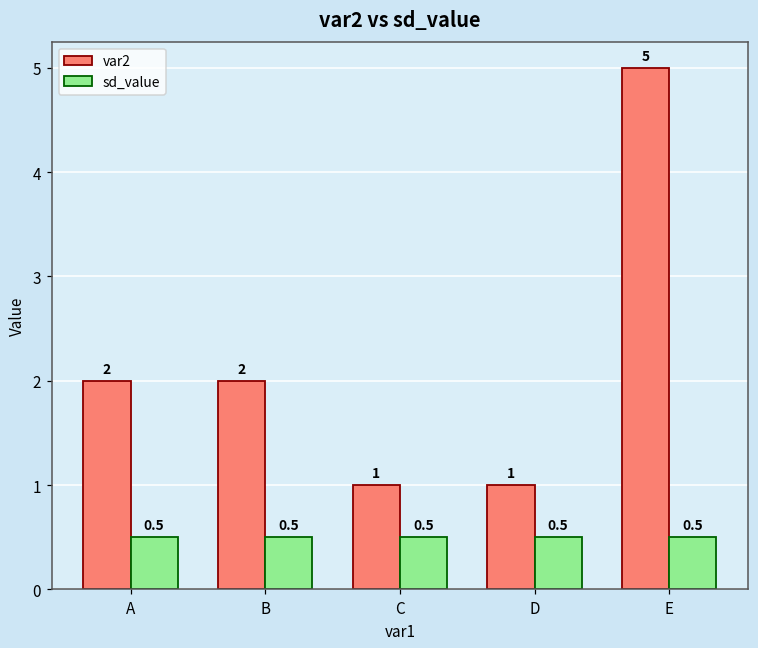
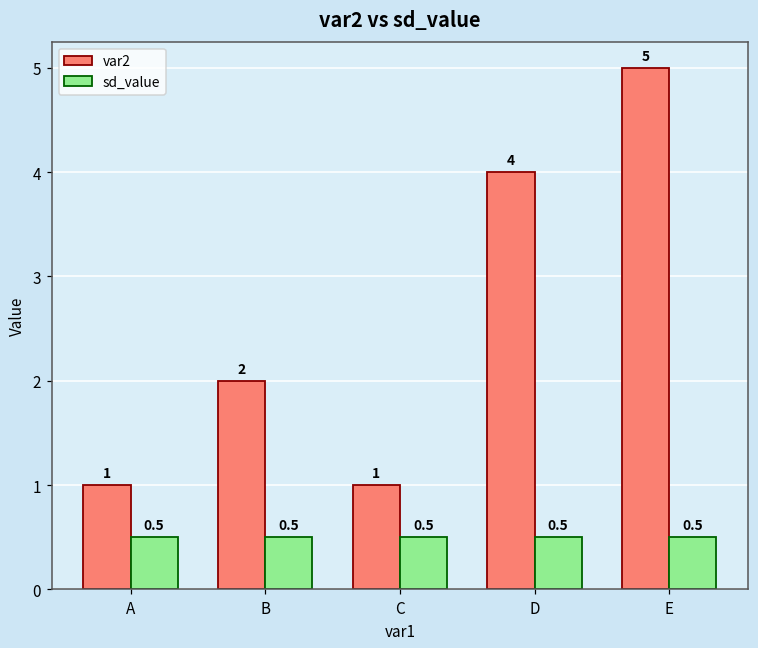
  {
    "var2": {
-     "A": 2,
+     "A": 1,
      "B": 2,
      "C": 1,
-     "D": 1,
+     "D": 4,
      "E": 5
    },
    "sd_value": {
      "A": 0.5,
      "B": 0.5,
      "C": 0.5,
      "D": 0.5,
      "E": 0.5
    }
  }
